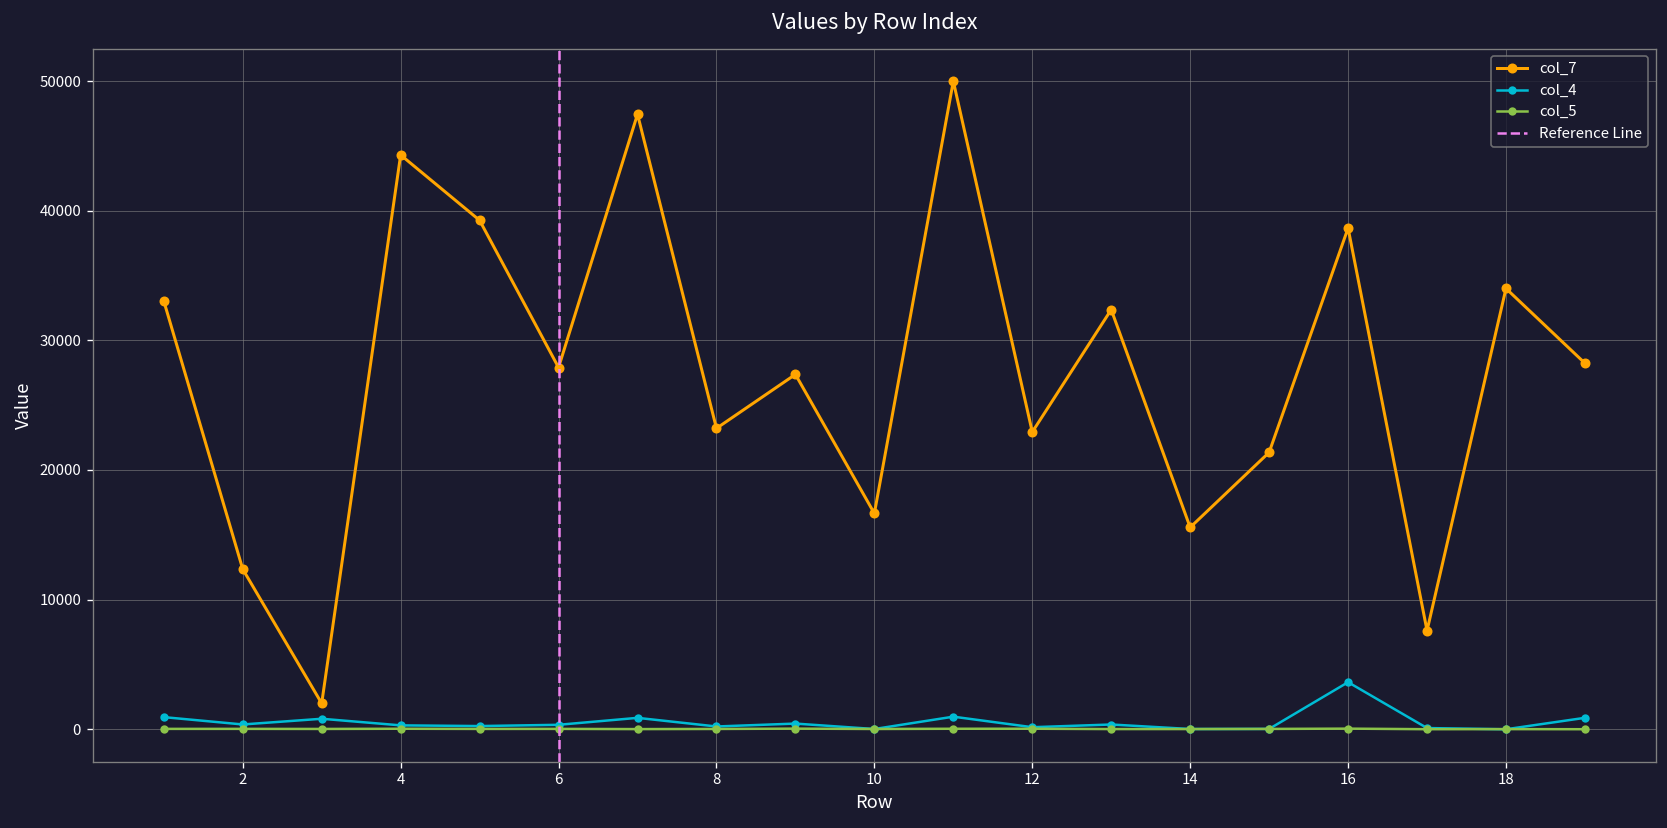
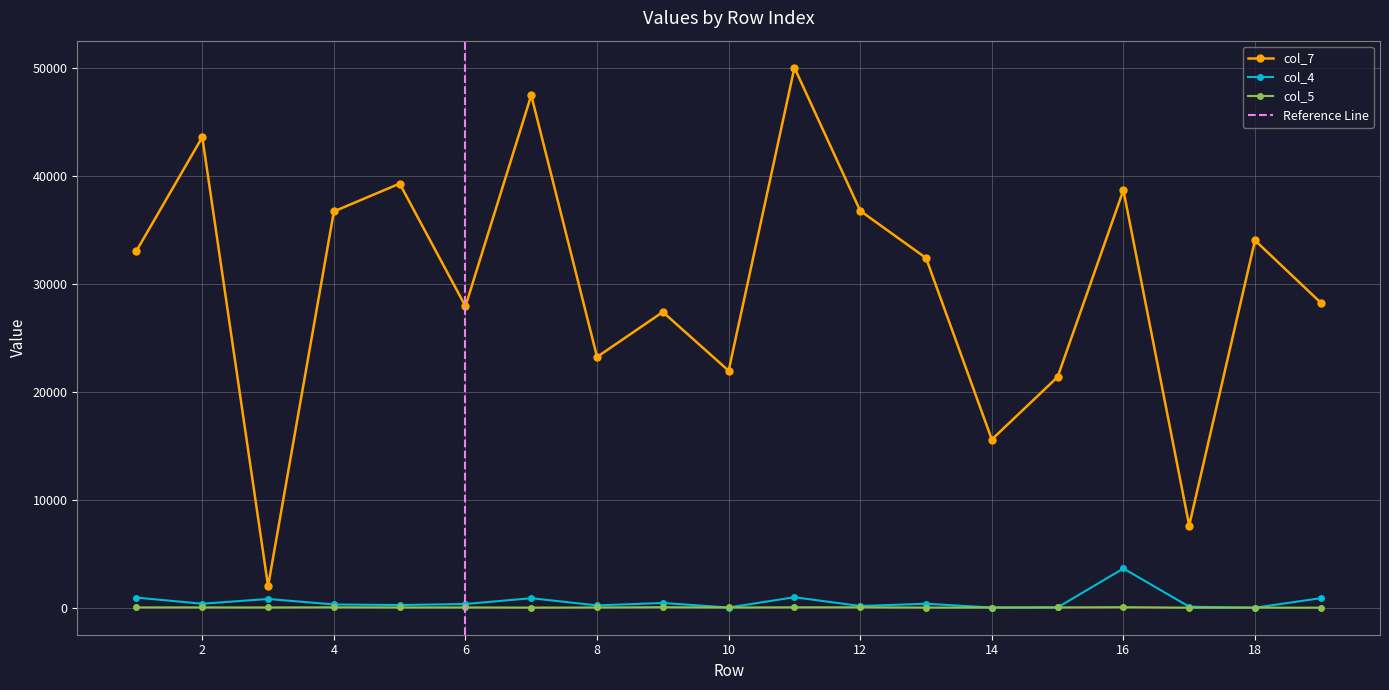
  {
    "col_7": {
-     "2": 12400,
-     "4": 44300,
+     "2": 43600,
+     "4": 36700,
      "6": 27900,
      "8": 23200,
-     "10": 16700,
-     "12": 22900,
+     "10": 21900,
+     "12": 36700,
      "14": 15600,
      "16": 38700,
      "18": 34000
    },
    "col_4": {
      "2": 400,
      "4": 300,
      "6": 300,
      "16": 3600
    },
    "col_5": {
      "2": 0,
      "4": 0,
      "6": 0,
      "16": 0
    }
  }
